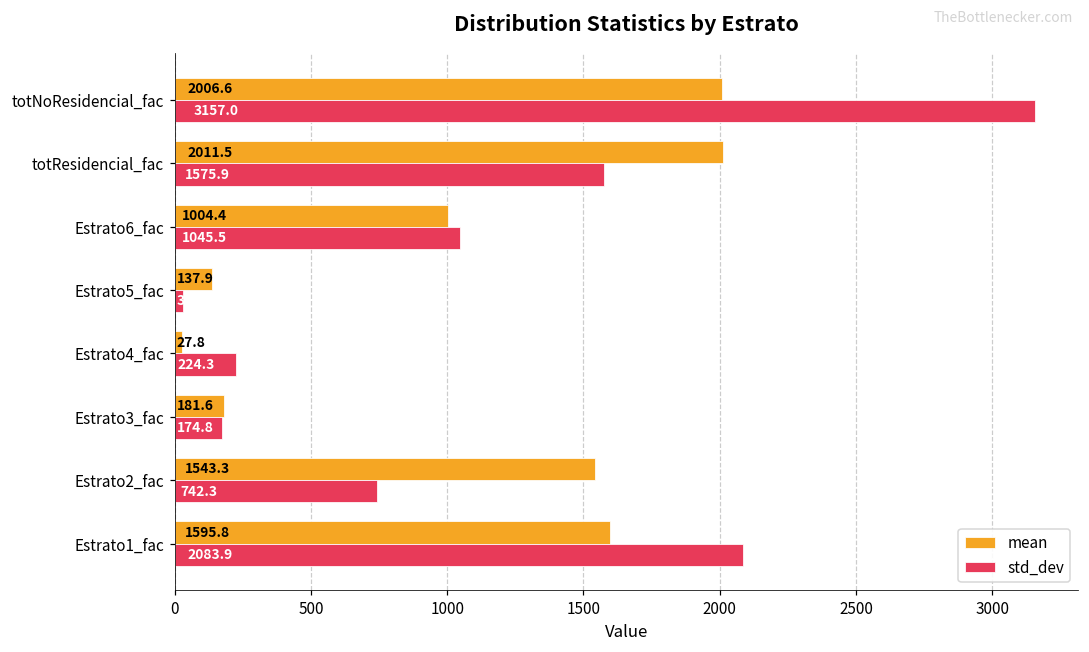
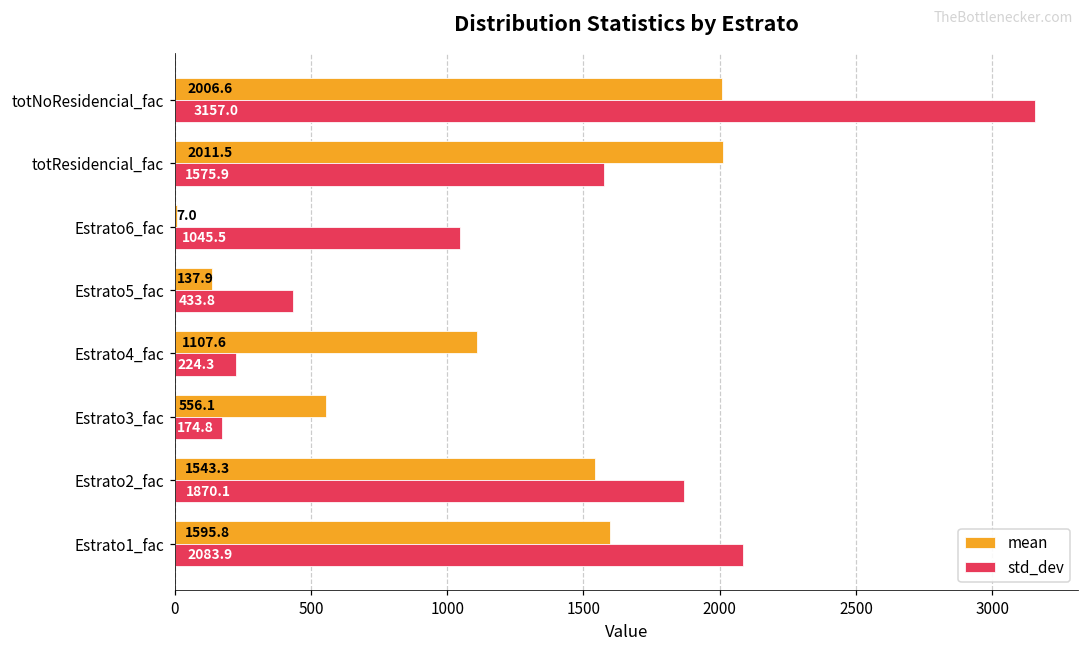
  {
    "mean": {
      "totNoResidencial_fac": 2006.6,
      "totResidencial_fac": 2011.5,
-     "Estrato6_fac": 1004.4,
+     "Estrato6_fac": 7.0,
      "Estrato5_fac": 137.9,
-     "Estrato4_fac": 27.8,
-     "Estrato3_fac": 181.6,
+     "Estrato4_fac": 1107.6,
+     "Estrato3_fac": 556.1,
      "Estrato2_fac": 1543.3,
      "Estrato1_fac": 1595.8
    },
    "std_dev": {
      "totNoResidencial_fac": 3157.0,
      "totResidencial_fac": 1575.9,
      "Estrato6_fac": 1045.5,
-     "Estrato5_fac": 30,
+     "Estrato5_fac": 430,
      "Estrato4_fac": 224.3,
      "Estrato3_fac": 174.8,
-     "Estrato2_fac": 742.3,
+     "Estrato2_fac": 1870.1,
      "Estrato1_fac": 2083.9
    }
  }
